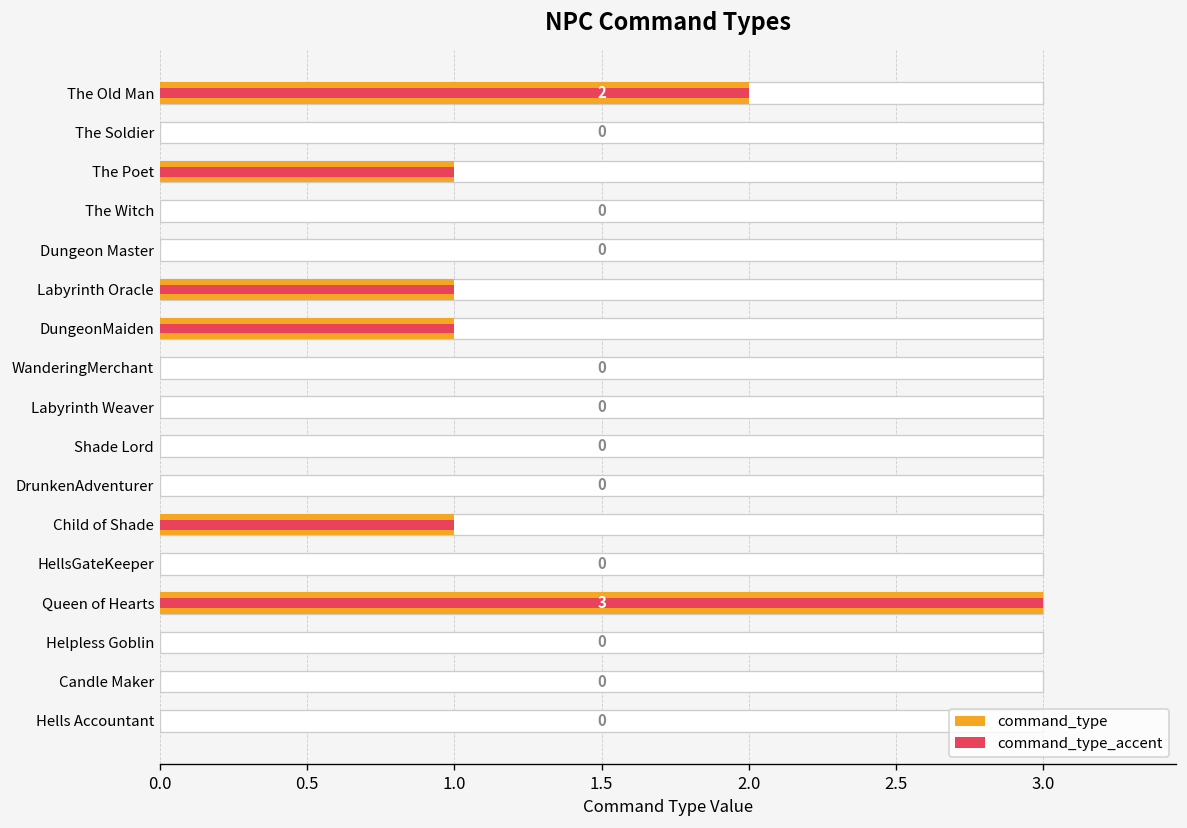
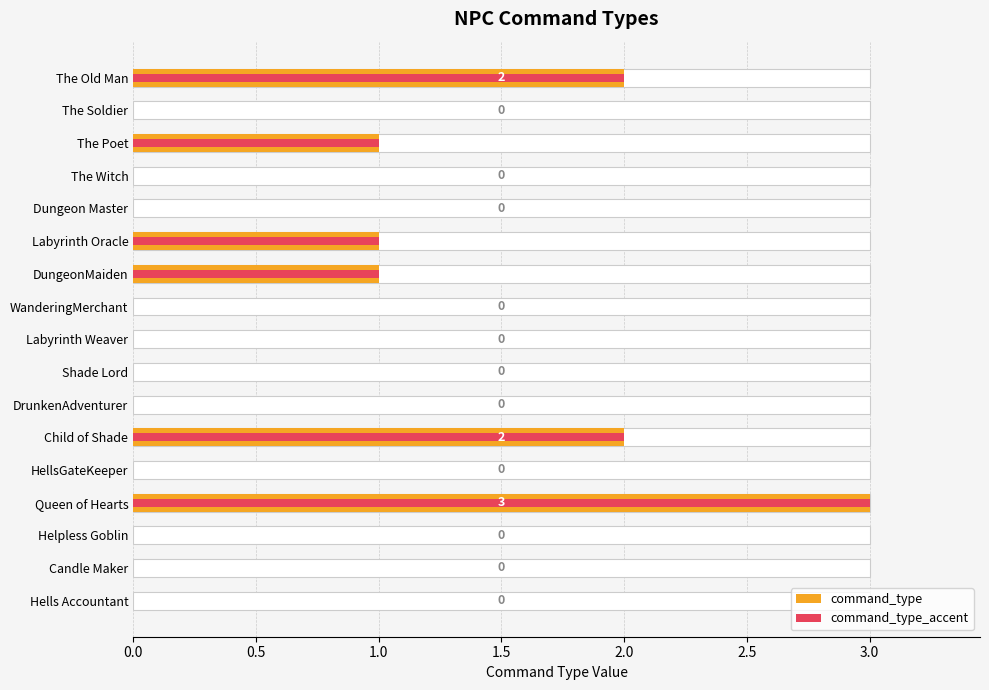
  {
    "command_type": {
      "The Soldier": 0,
      "The Witch": 0,
      "Dungeon Master": 0,
      "WanderingMerchant": 0,
      "Labyrinth Weaver": 0,
      "Shade Lord": 0,
      "DrunkenAdventurer": 0,
-     "Child of Shade": 1,
+     "Child of Shade": 2,
      "HellsGateKeeper": 0,
      "Queen of Hearts": 3,
      "Helpless Goblin": 0,
      "Candle Maker": 0,
      "Hells Accountant": 0
    }
  }
